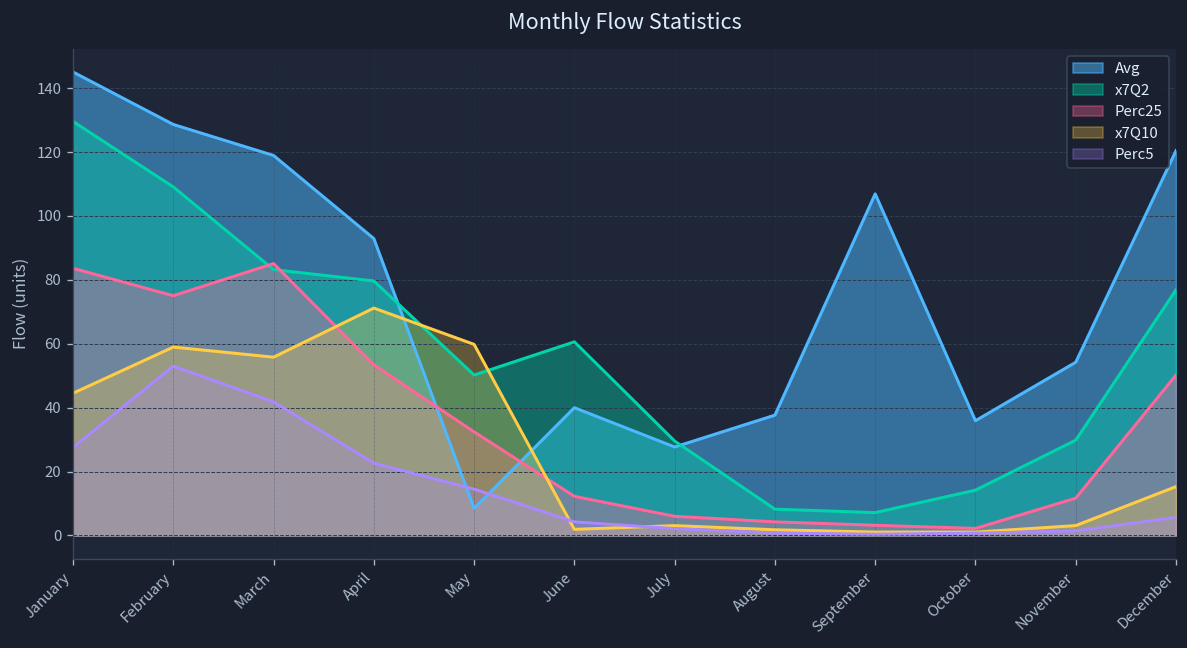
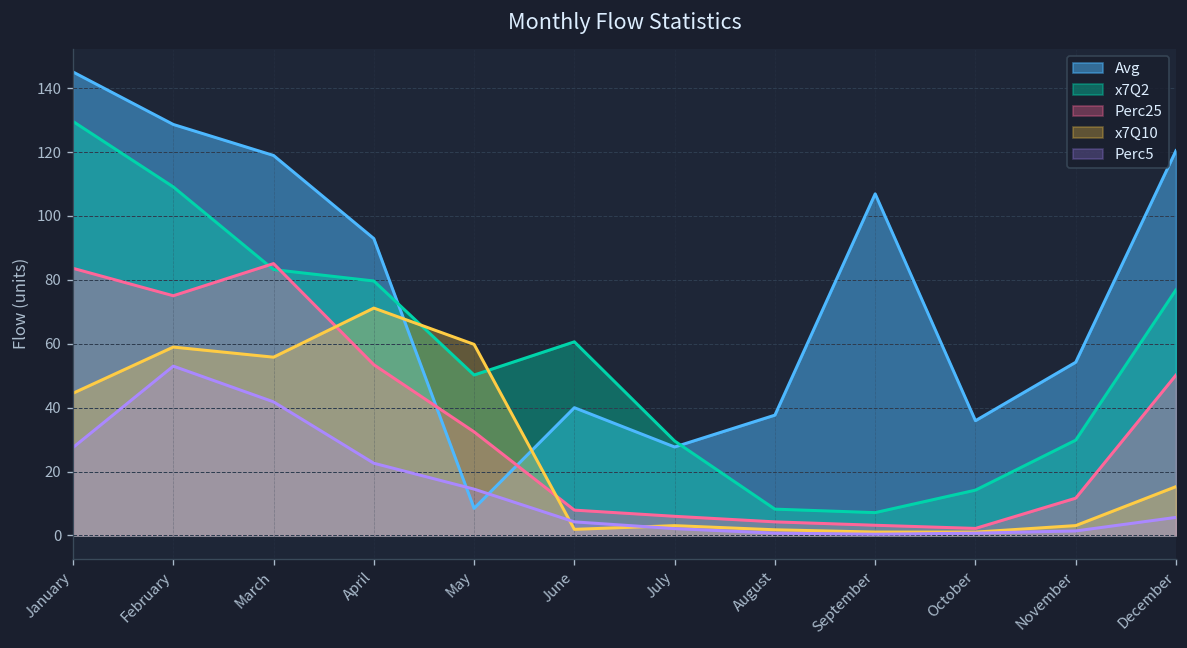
  {
    "Avg": {
      "January": 145,
      "February": 129,
      "March": 119,
      "April": 93,
      "May": 8,
      "June": 40,
      "July": 28,
      "August": 38,
      "September": 107,
      "October": 36,
      "November": 54,
      "December": 120
    },
    "x7Q2": {
      "January": 130,
      "February": 109,
      "March": 83,
      "April": 80,
      "May": 50,
      "June": 61,
      "July": 30,
      "August": 8,
      "September": 7,
      "October": 14,
      "November": 30,
      "December": 77
    },
    "Perc25": {
      "January": 84,
      "February": 75,
      "March": 85,
      "April": 53,
      "May": 32,
-     "June": 12,
+     "June": 8,
      "July": 6,
      "August": 4,
      "September": 3,
      "October": 2,
      "November": 12,
      "December": 50
    },
    "x7Q10": {
      "January": 45,
      "February": 59,
      "March": 56,
      "April": 71,
      "May": 60,
      "June": 2,
      "August": 2,
      "November": 3,
      "December": 15
    },
    "Perc5": {
      "January": 28,
      "February": 53,
      "March": 42,
      "April": 23,
      "May": 14,
      "June": 4,
      "August": 1,
      "November": 1,
      "December": 6
    }
  }
